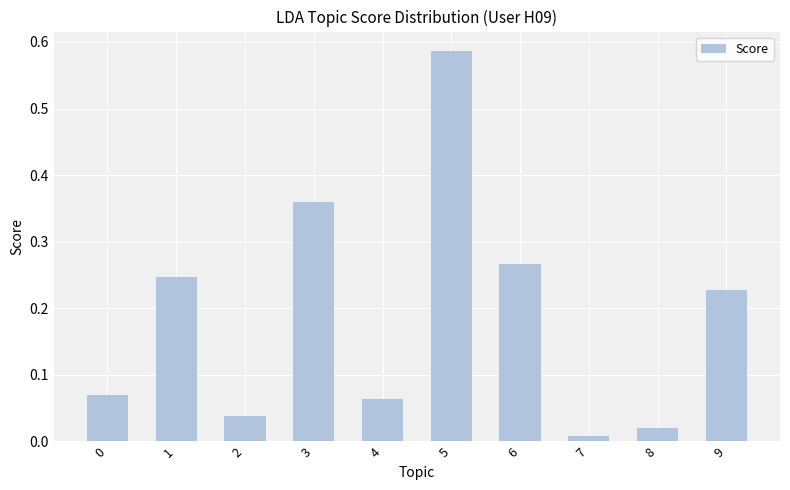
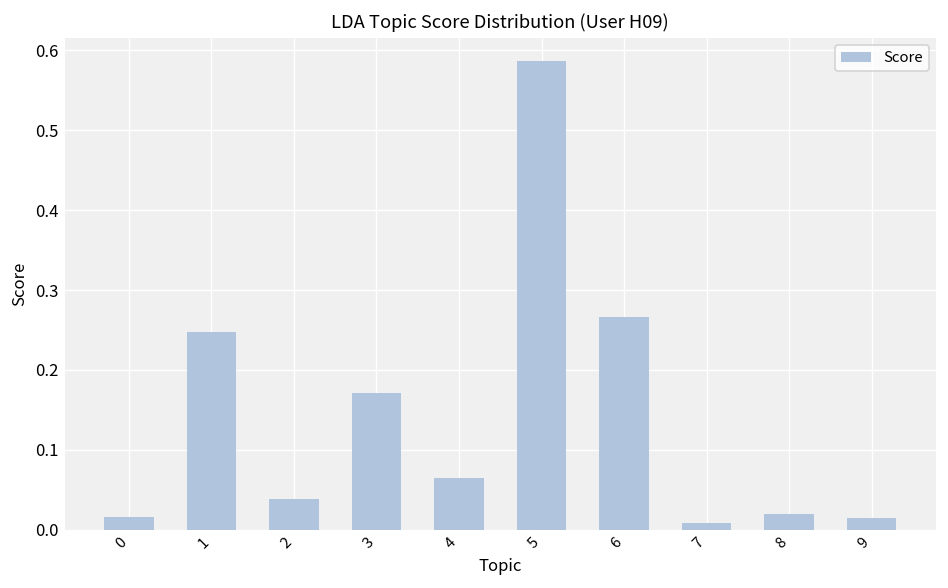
  {
-   "0": 0.07,
+   "0": 0.02,
    "1": 0.25,
    "2": 0.04,
-   "3": 0.36,
+   "3": 0.17,
    "4": 0.06,
    "5": 0.59,
    "6": 0.27,
    "7": 0.01,
    "8": 0.02,
-   "9": 0.23
+   "9": 0.01
  }
